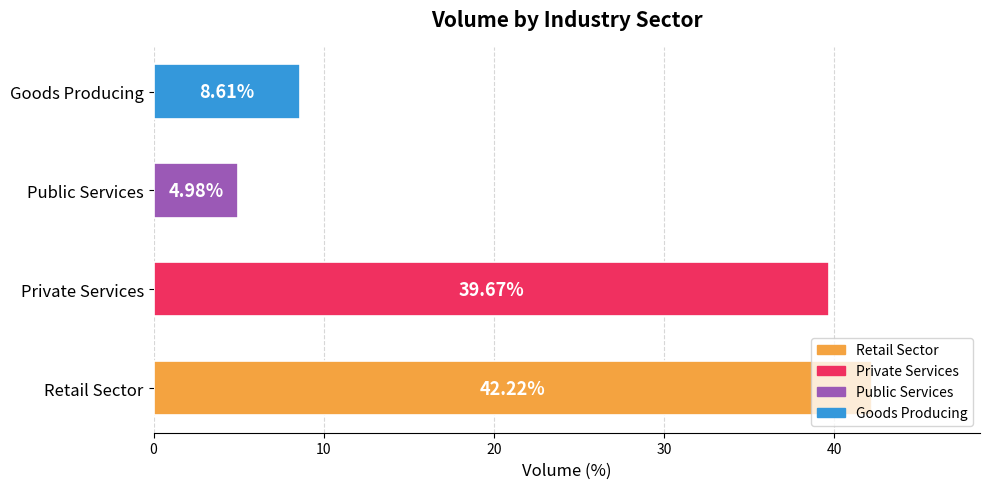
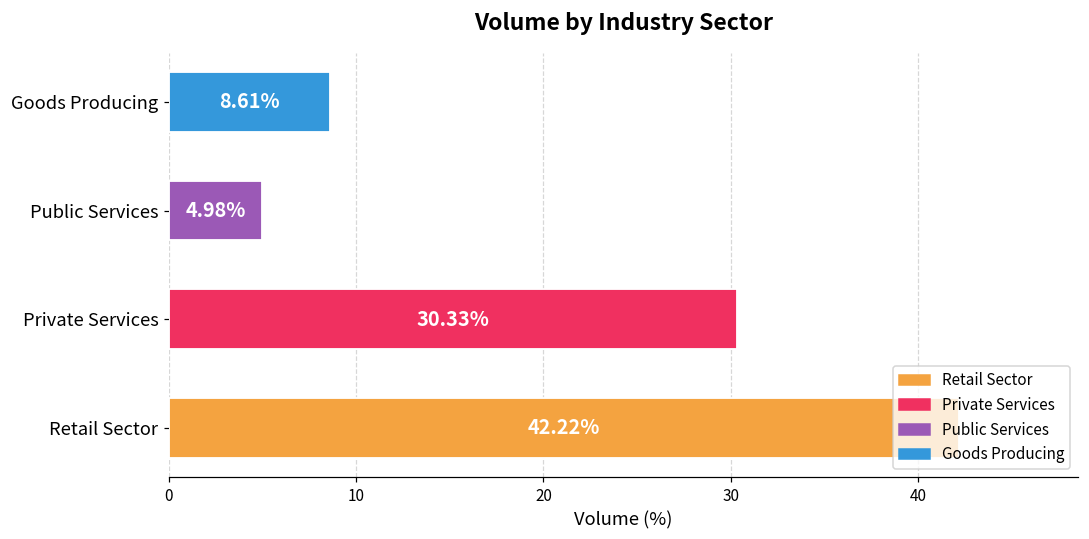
  {
    "Goods Producing": "8.61%",
    "Public Services": "4.98%",
-   "Private Services": "39.67%"
+   "Private Services": "30.33%"
  }
